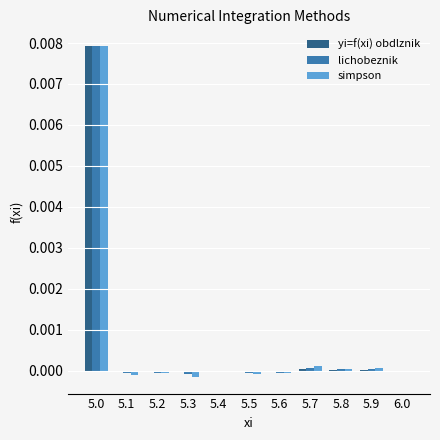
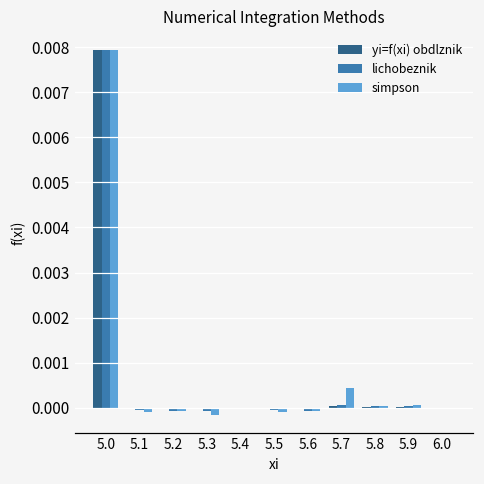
  {
    "simpson": {
      "5.0": 0.0079,
      "5.1": -0.0001,
      "5.2": -0.0001,
      "5.3": -0.0002,
      "5.5": -0.0001,
      "5.6": -0.0001,
-     "5.7": 0.0001
+     "5.7": 0.0004
    }
  }
